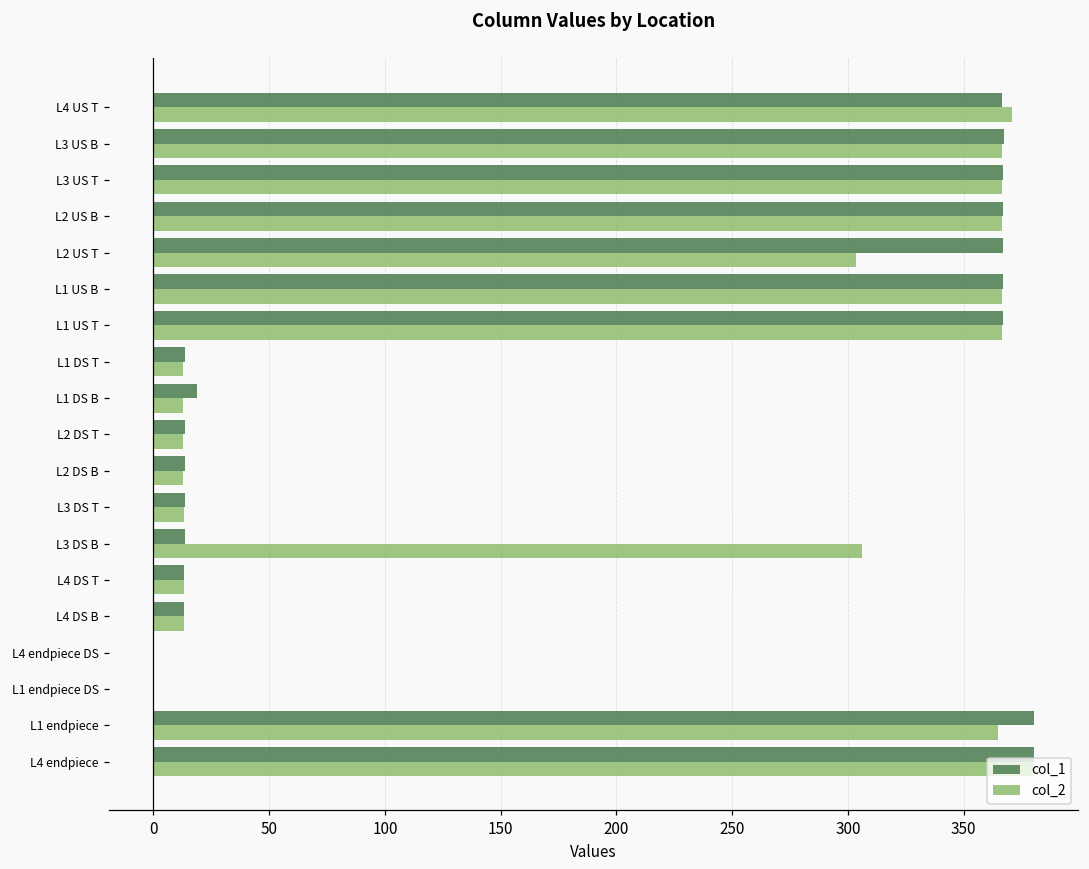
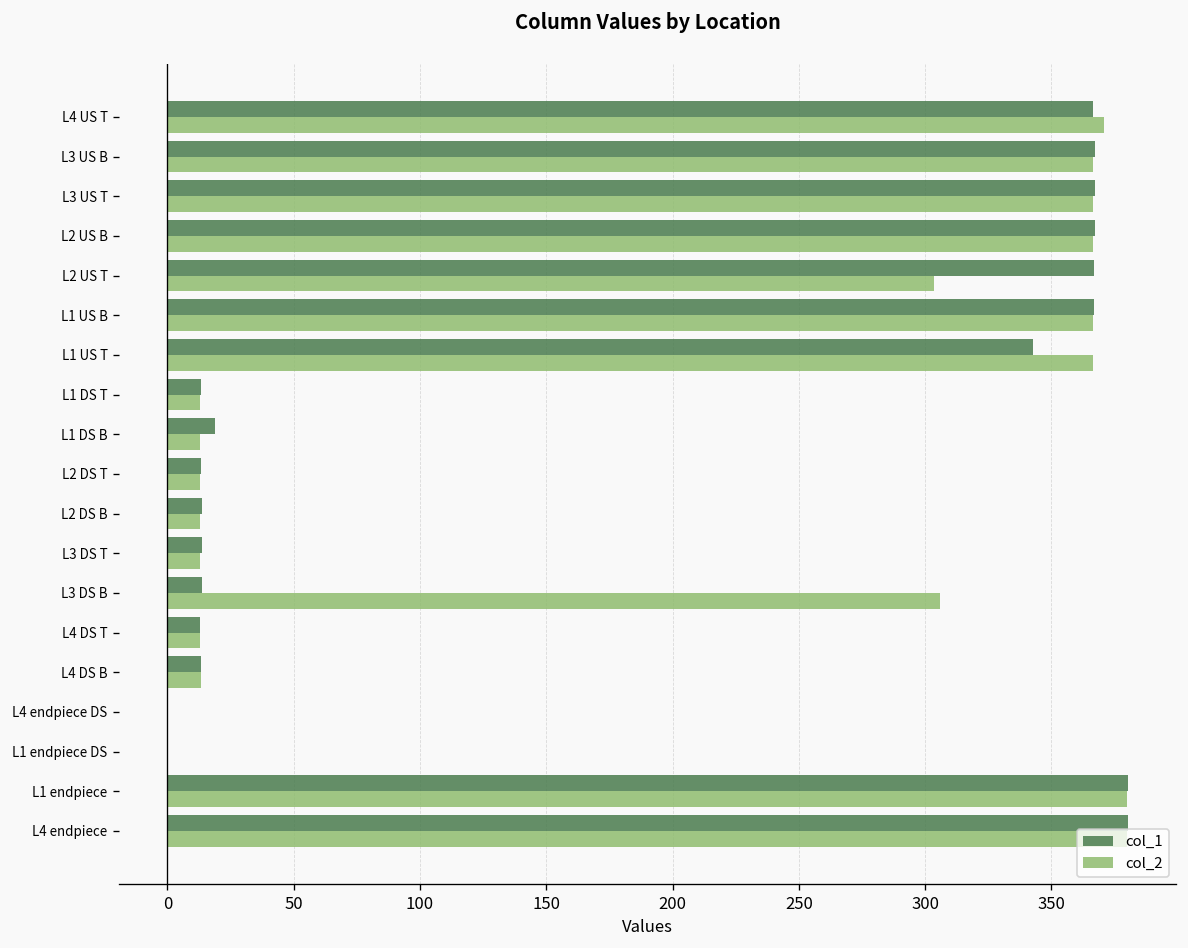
  {
    "col_1": {
      "L4 US T": 367,
      "L3 US B": 367,
      "L3 US T": 367,
      "L2 US B": 367,
      "L2 US T": 367,
      "L1 US B": 367,
-     "L1 US T": 367,
+     "L1 US T": 343,
      "L1 DS T": 13,
      "L1 DS B": 19,
      "L2 DS T": 13,
      "L2 DS B": 14,
      "L3 DS T": 14,
      "L3 DS B": 14,
      "L4 DS T": 13,
      "L4 DS B": 13,
      "L1 endpiece": 380,
      "L4 endpiece": 380
    },
    "col_2": {
      "L4 US T": 371,
      "L3 US B": 367,
      "L3 US T": 367,
      "L2 US B": 367,
      "L2 US T": 303,
      "L1 US B": 367,
      "L1 US T": 366,
      "L1 DS T": 13,
      "L1 DS B": 13,
      "L2 DS T": 13,
      "L2 DS B": 13,
      "L3 DS T": 13,
      "L3 DS B": 306,
      "L4 DS T": 13,
      "L4 DS B": 13,
-     "L1 endpiece": 365
+     "L1 endpiece": 380
    }
  }
